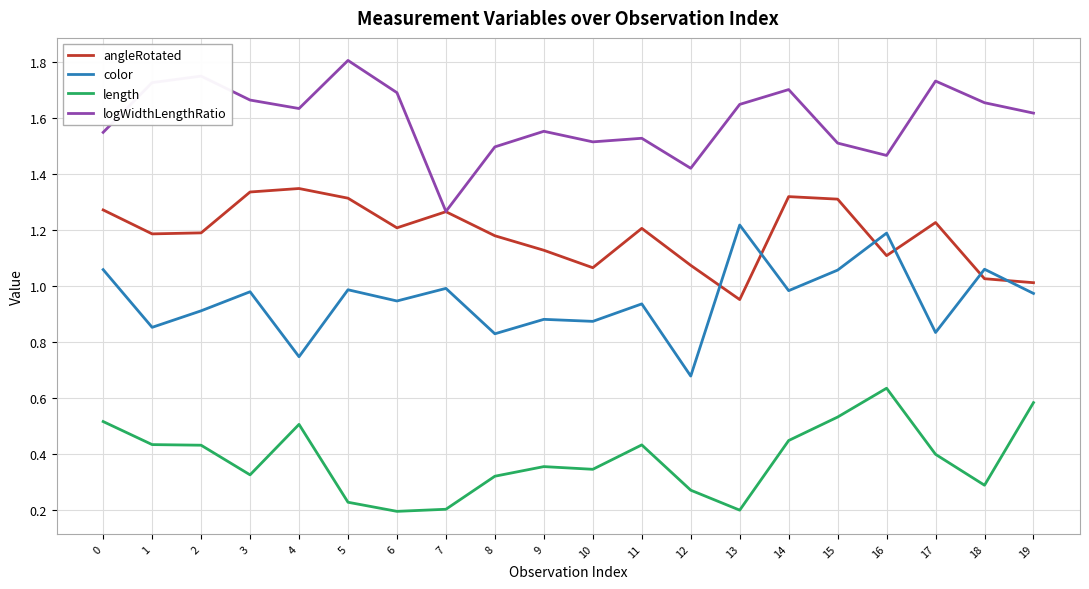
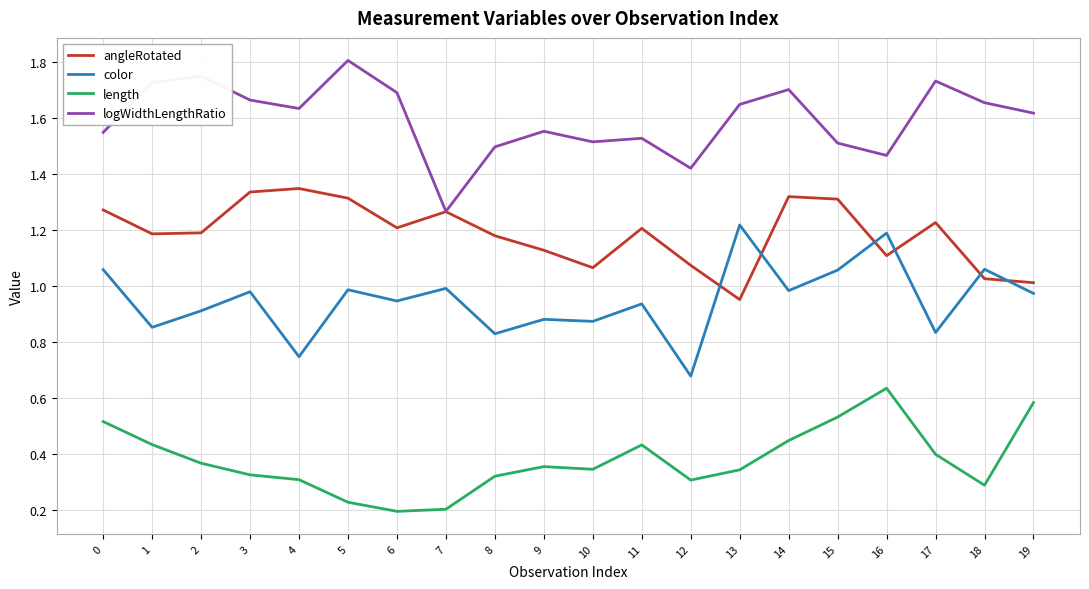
  {
    "angleRotated": {
      "0": 1.27,
      "1": 1.19,
      "2": 1.19,
      "3": 1.34,
      "4": 1.35,
      "5": 1.31,
      "6": 1.21,
      "8": 1.18,
      "9": 1.13,
      "10": 1.07,
      "11": 1.21,
      "12": 1.07,
      "13": 0.95,
      "14": 1.32,
      "15": 1.31,
      "16": 1.11,
      "17": 1.23,
      "18": 1.03,
      "19": 1.01
    },
    "color": {
      "0": 1.06,
      "1": 0.85,
      "2": 0.91,
      "3": 0.98,
      "4": 0.75,
      "5": 0.99,
      "6": 0.95,
      "7": 0.99,
      "8": 0.83,
      "9": 0.88,
      "10": 0.87,
      "11": 0.94,
      "12": 0.68,
      "13": 1.22,
      "14": 0.98,
      "15": 1.06,
      "16": 1.19,
      "17": 0.83,
      "18": 1.06,
      "19": 0.97
    },
    "length": {
      "0": 0.52,
      "1": 0.43,
-     "2": 0.43,
+     "2": 0.37,
      "3": 0.33,
-     "4": 0.51,
+     "4": 0.31,
      "5": 0.23,
      "6": 0.20,
      "7": 0.20,
      "8": 0.32,
      "9": 0.36,
      "10": 0.35,
      "11": 0.43,
-     "12": 0.27,
-     "13": 0.20,
+     "12": 0.31,
+     "13": 0.34,
      "14": 0.45,
      "15": 0.53,
      "16": 0.64,
      "17": 0.40,
      "18": 0.29,
      "19": 0.58
    },
    "logWidthLengthRatio": {
      "0": 1.55,
      "3": 1.66,
      "4": 1.63,
      "5": 1.80,
      "6": 1.69,
      "8": 1.50,
      "9": 1.55,
      "10": 1.51,
      "11": 1.53,
      "12": 1.42,
      "13": 1.65,
      "14": 1.70,
      "15": 1.51,
      "16": 1.47,
      "17": 1.73,
      "18": 1.65,
      "19": 1.62
    }
  }
